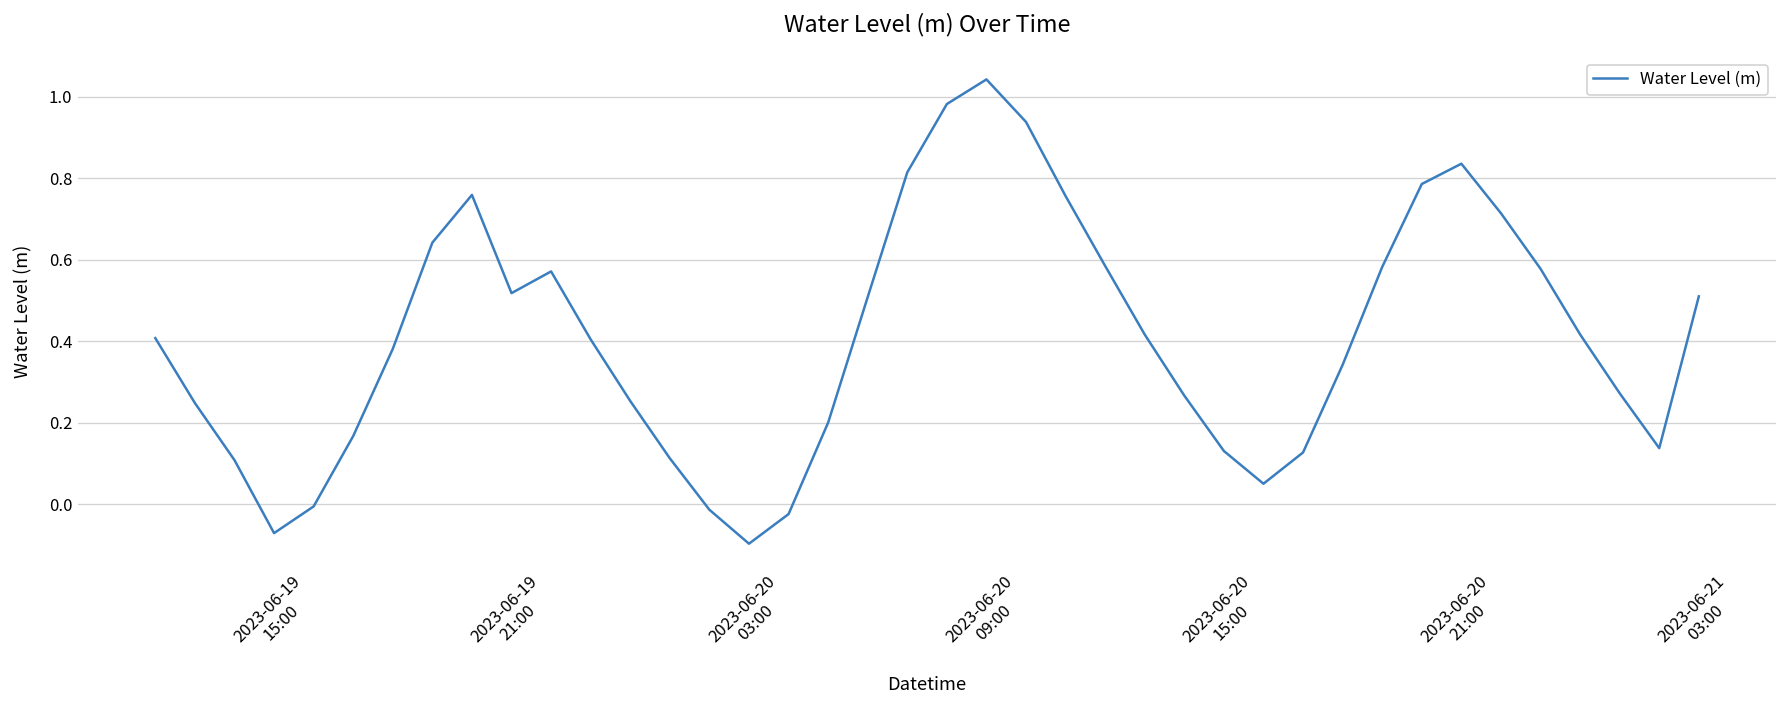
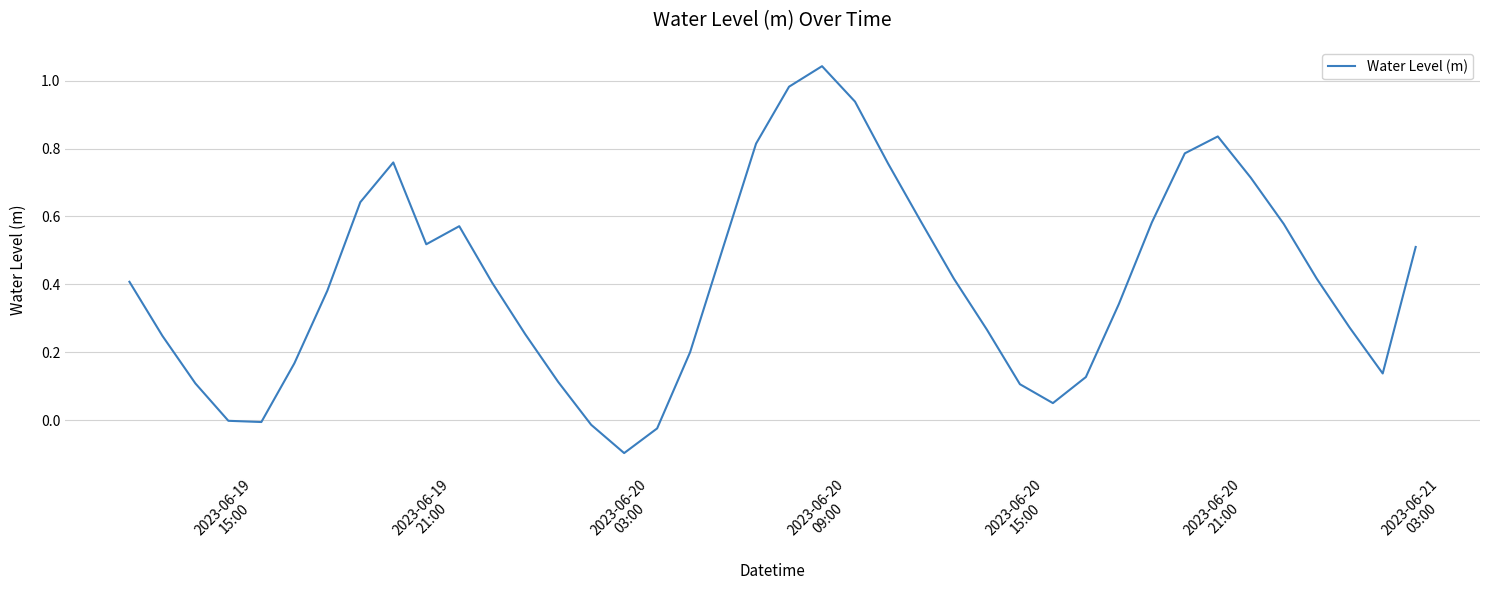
  {
-   "2023-06-19 15:00": -0.07,
+   "2023-06-19 15:00": 0.00,
    "2023-06-19 21:00": 0.52,
    "2023-06-20 03:00": -0.10,
    "2023-06-20 09:00": 1.04,
-   "2023-06-20 15:00": 0.13,
+   "2023-06-20 15:00": 0.11,
    "2023-06-20 21:00": 0.84,
    "2023-06-21 03:00": 0.51
  }
